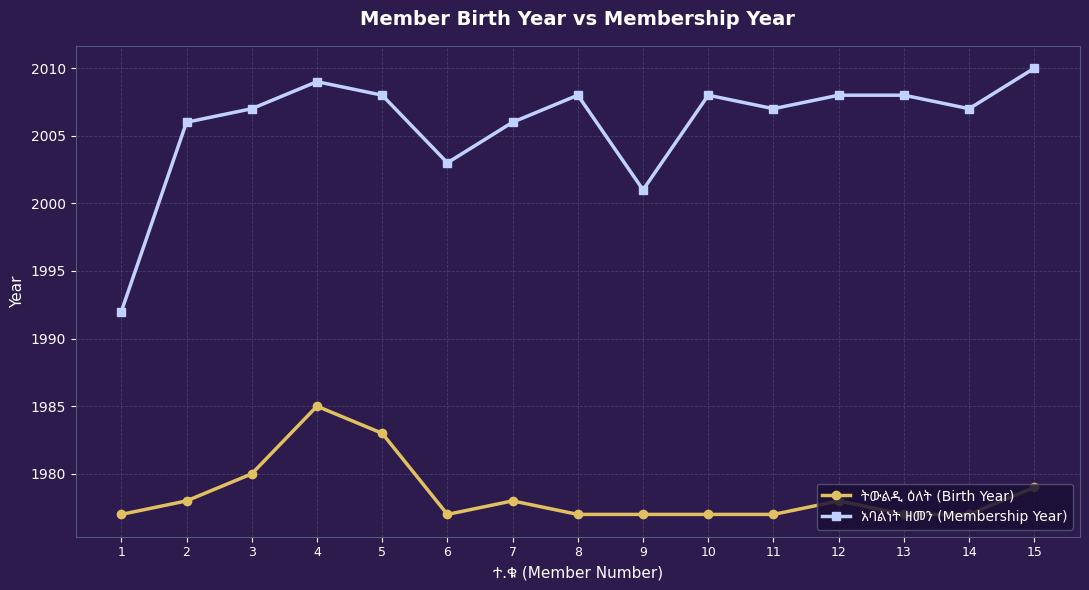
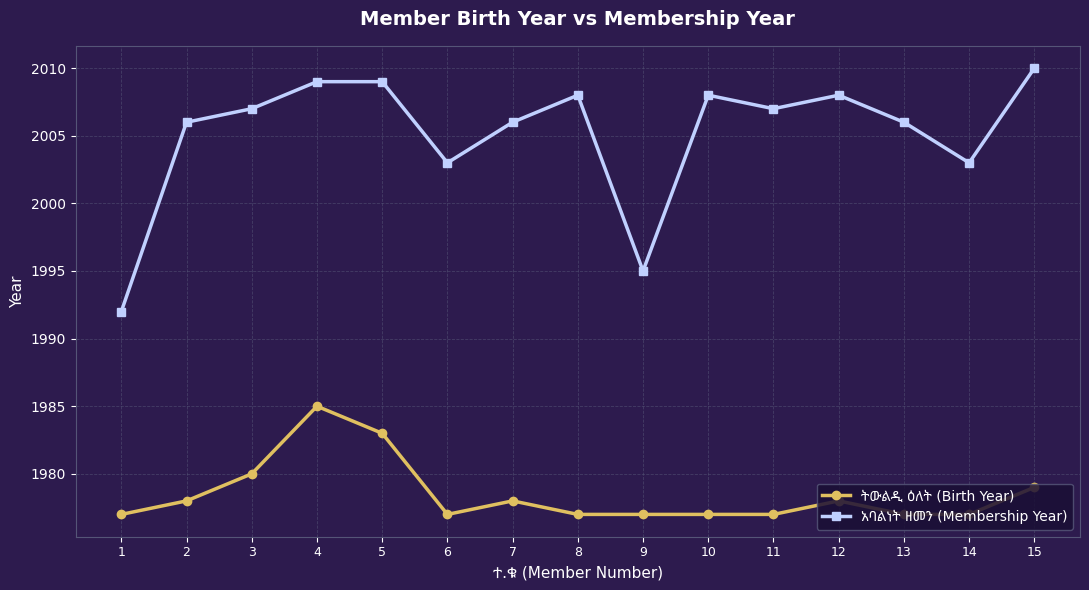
  {
    "ትውልዲ ዕለት (Birth Year)": {
      "1": 1977,
      "2": 1978,
      "3": 1980,
      "4": 1985,
      "5": 1983,
      "6": 1977,
      "7": 1978,
      "8": 1977,
      "9": 1977,
      "10": 1977,
      "11": 1977
    },
    "አባልነት ዘመን (Membership Year)": {
      "1": 1992,
      "2": 2006,
      "3": 2007,
      "4": 2009,
-     "5": 2008,
+     "5": 2009,
      "6": 2003,
      "7": 2006,
      "8": 2008,
-     "9": 2001,
+     "9": 1995,
      "10": 2008,
      "11": 2007,
      "12": 2008,
-     "13": 2008,
-     "14": 2007,
+     "13": 2006,
+     "14": 2003,
      "15": 2010
    }
  }
